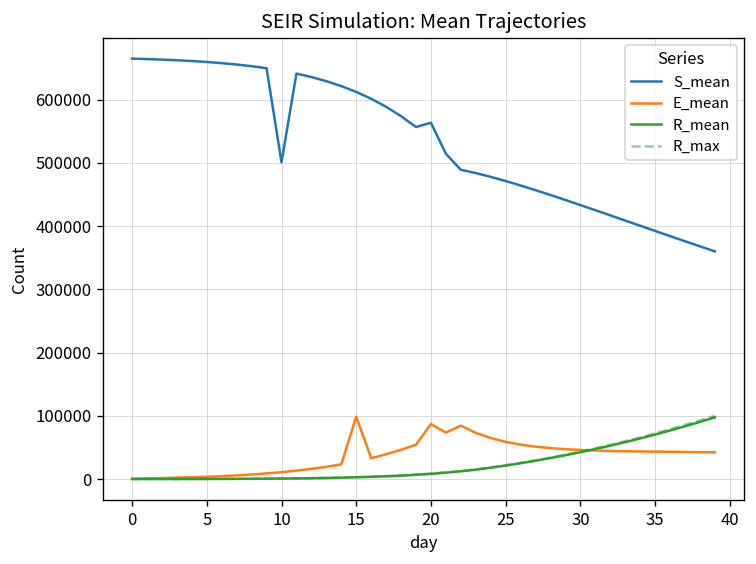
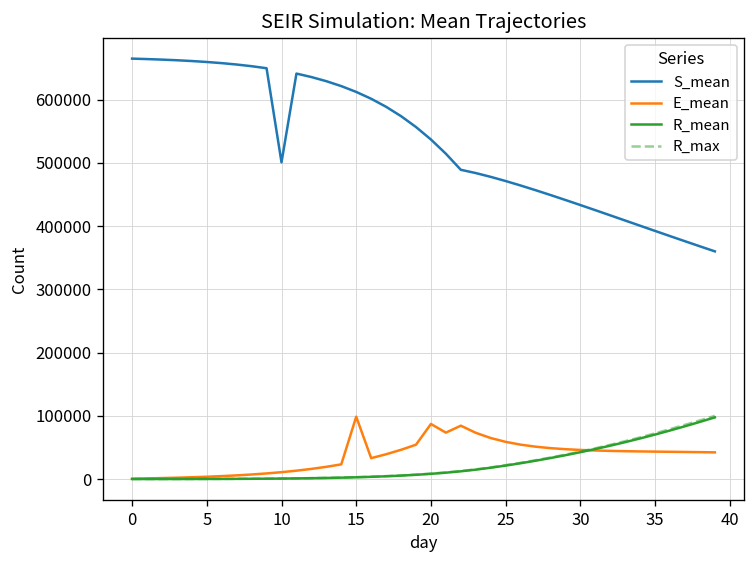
  {
    "S_mean": {
      "0": 660000,
      "5": 660000,
      "10": 500000,
      "15": 610000,
-     "20": 560000,
+     "20": 540000,
      "25": 470000,
      "30": 430000,
      "35": 390000
    },
    "E_mean": {
      "10": 10000,
      "15": 100000,
      "20": 90000,
      "25": 60000,
      "35": 40000
    }
  }
